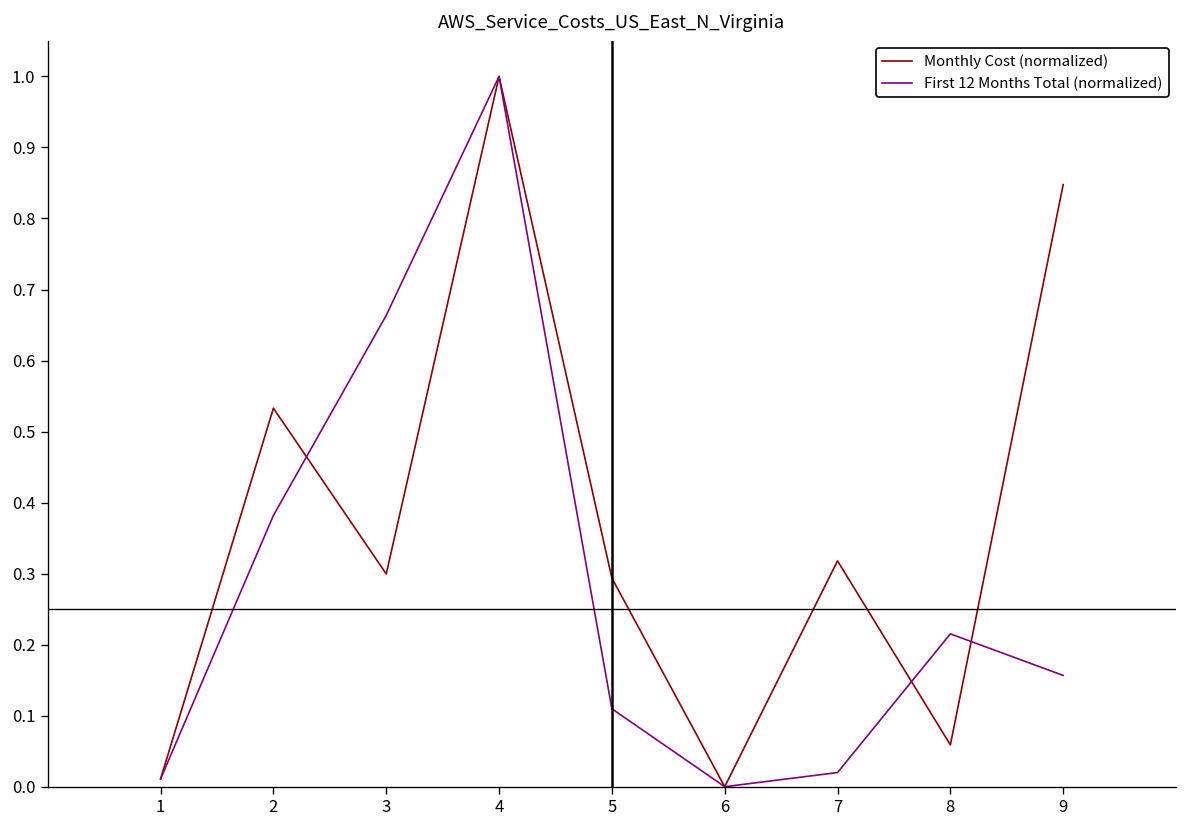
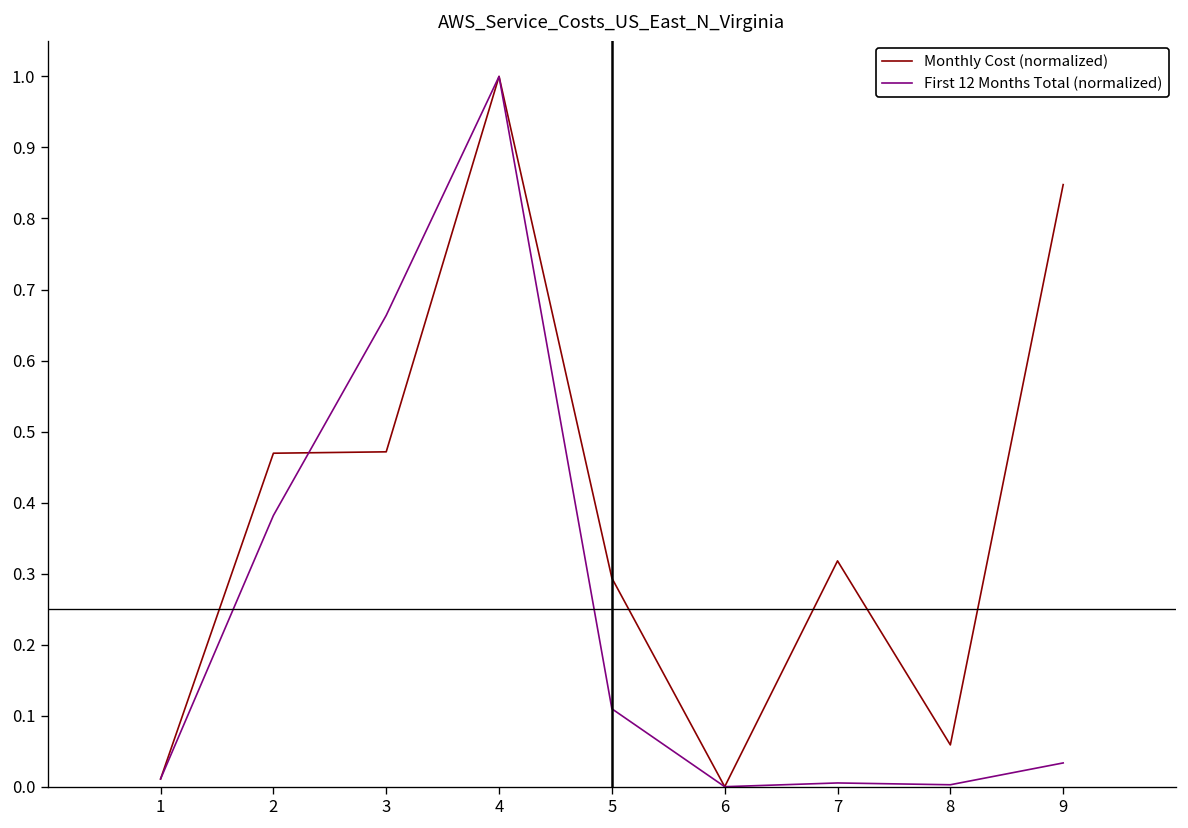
  {
    "Monthly Cost (normalized)": {
-     "2": 0.53,
-     "3": 0.30,
+     "2": 0.47,
+     "3": 0.47,
      "5": 0.29,
      "7": 0.32,
      "8": 0.06,
      "9": 0.85
    },
    "First 12 Months Total (normalized)": {
      "2": 0.38,
      "3": 0.66,
      "5": 0.11,
-     "7": 0.02,
-     "8": 0.22,
-     "9": 0.16
+     "7": 0.01,
+     "8": 0.00,
+     "9": 0.03
    }
  }
